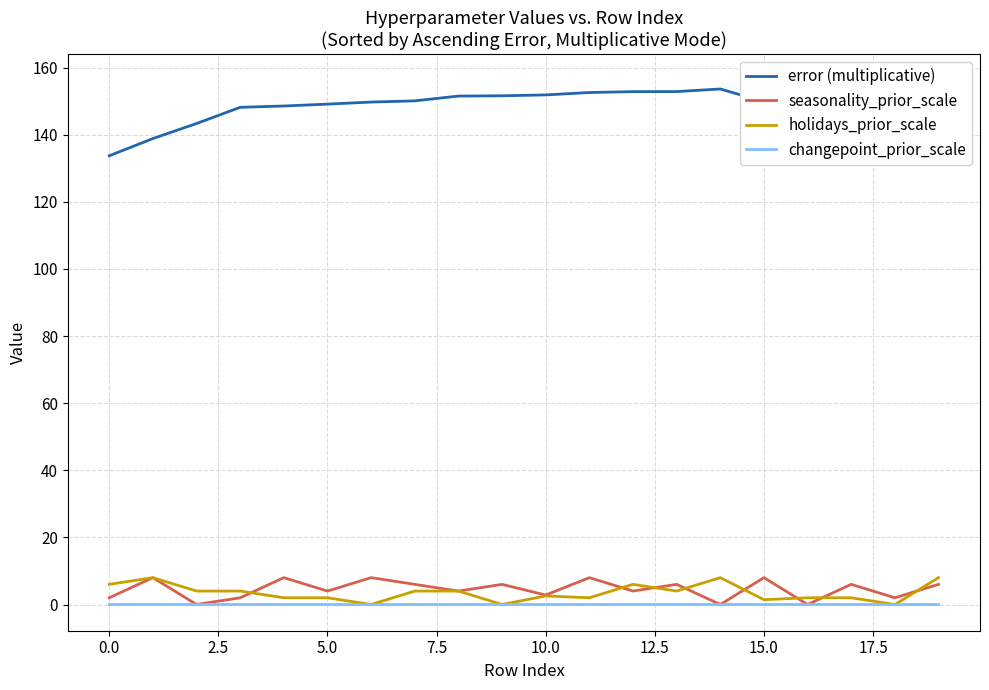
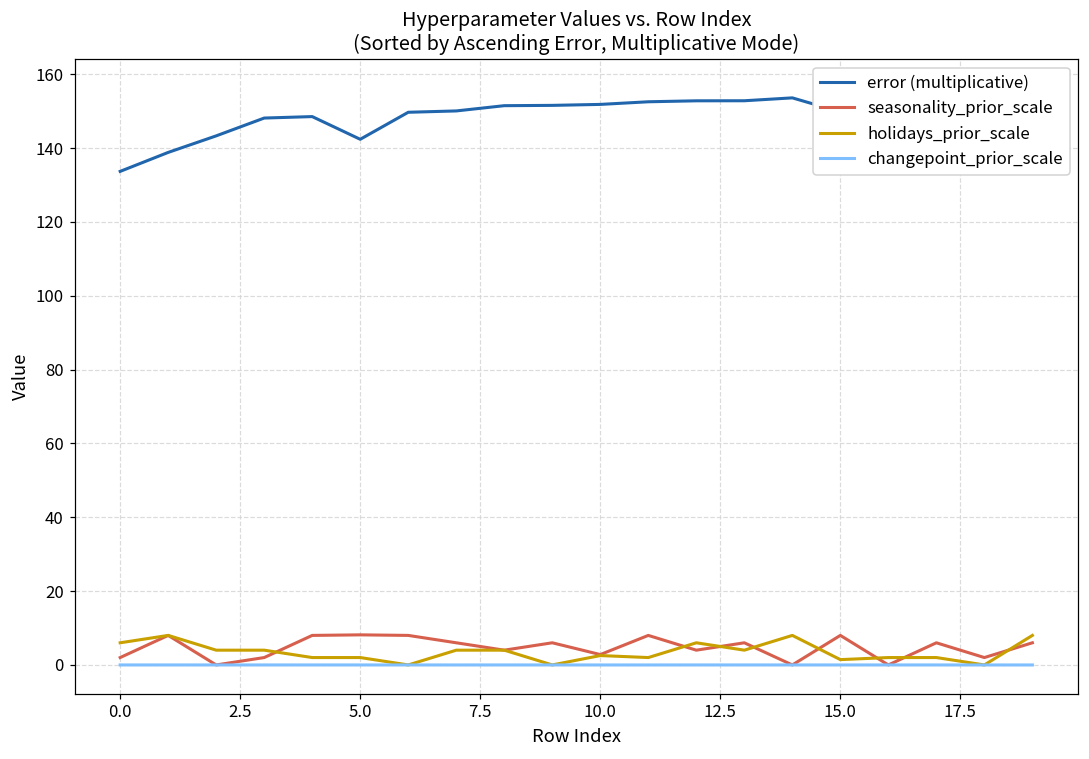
  {
    "error (multiplicative)": {
      "0.0": 134,
-     "5.0": 149,
+     "5.0": 142,
      "10.0": 152
    },
    "seasonality_prior_scale": {
      "0.0": 2,
-     "5.0": 4,
+     "5.0": 8,
      "15.0": 8
    },
    "holidays_prior_scale": {
      "0.0": 6,
      "5.0": 2,
      "15.0": 1
    },
    "changepoint_prior_scale": {
      "0.0": 0,
      "5.0": 0,
      "10.0": 0,
      "15.0": 0
    }
  }
